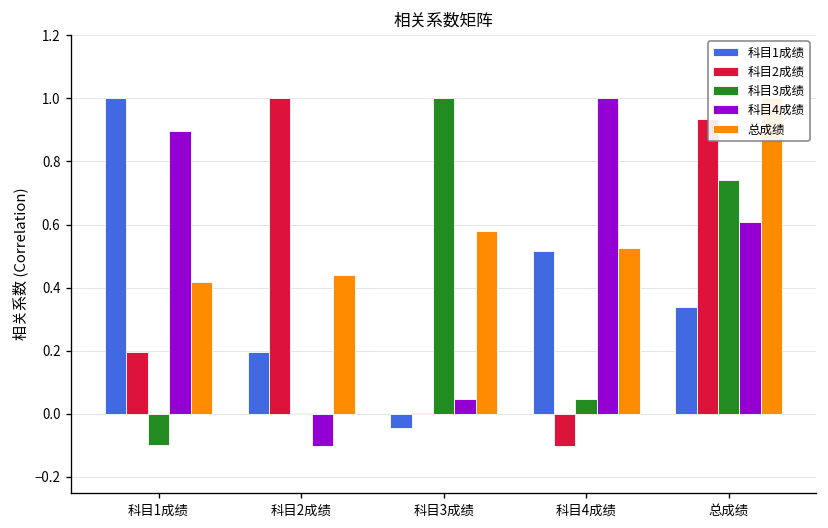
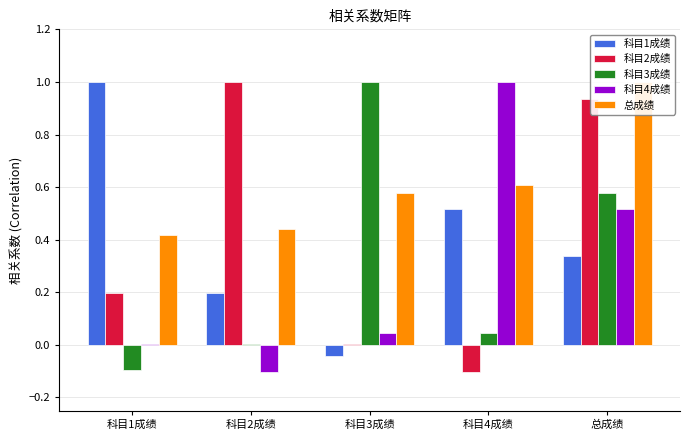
  {
    "科目1成绩": {
      "科目1成绩": 1.00,
      "科目2成绩": 0.20,
      "科目3成绩": -0.04,
      "科目4成绩": 0.52,
      "总成绩": 0.34
    },
    "科目2成绩": {
      "科目1成绩": 0.20,
      "科目2成绩": 1.00,
      "科目4成绩": -0.10,
      "总成绩": 0.94
    },
    "科目3成绩": {
      "科目1成绩": -0.10,
      "科目3成绩": 1.00,
      "科目4成绩": 0.05,
-     "总成绩": 0.74
+     "总成绩": 0.58
    },
    "科目4成绩": {
-     "科目1成绩": 0.90,
+     "科目1成绩": 0.00,
      "科目2成绩": -0.10,
      "科目3成绩": 0.05,
      "科目4成绩": 1.00,
-     "总成绩": 0.61
+     "总成绩": 0.52
    },
    "总成绩": {
      "科目1成绩": 0.42,
      "科目2成绩": 0.44,
      "科目3成绩": 0.58,
-     "科目4成绩": 0.52
+     "科目4成绩": 0.61
    }
  }
